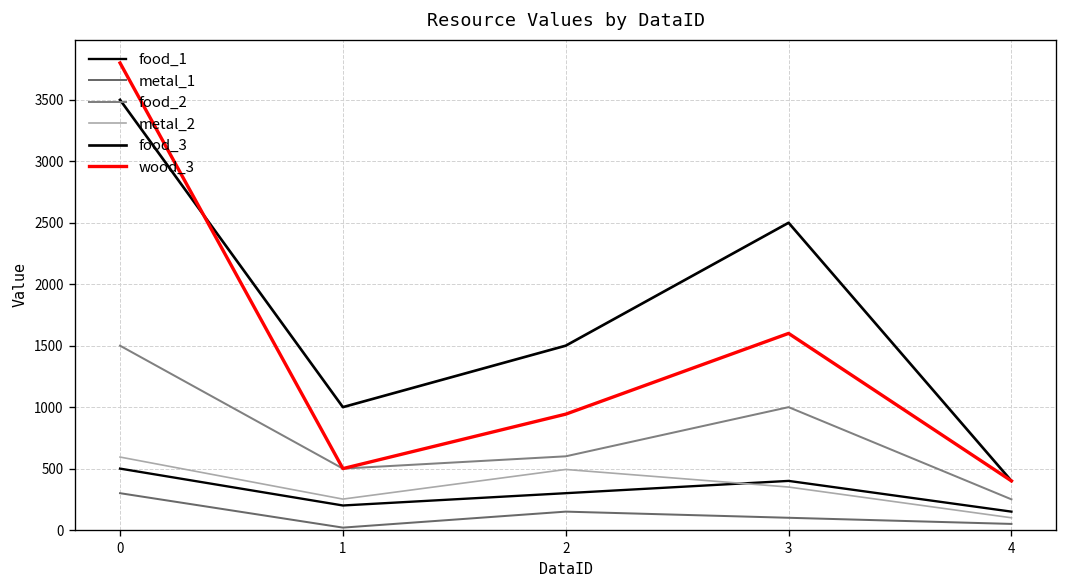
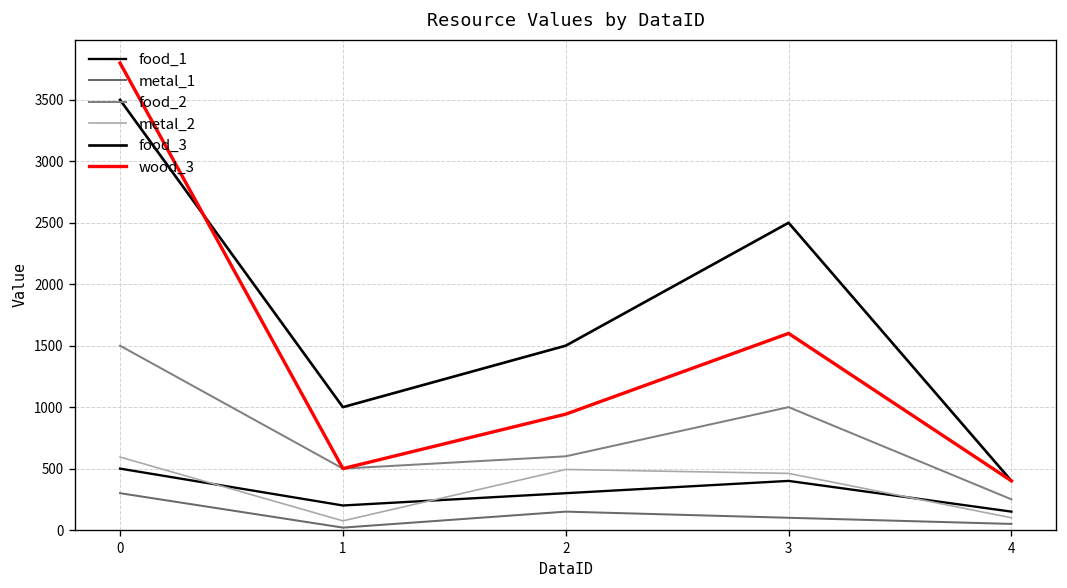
  {
    "metal_2": {
      "0": 590,
-     "1": 250,
+     "1": 80,
      "2": 490,
-     "3": 350,
+     "3": 460,
      "4": 100
    },
    "wood_3": {
      "0": 3800,
      "2": 940,
      "3": 1600
    }
  }
